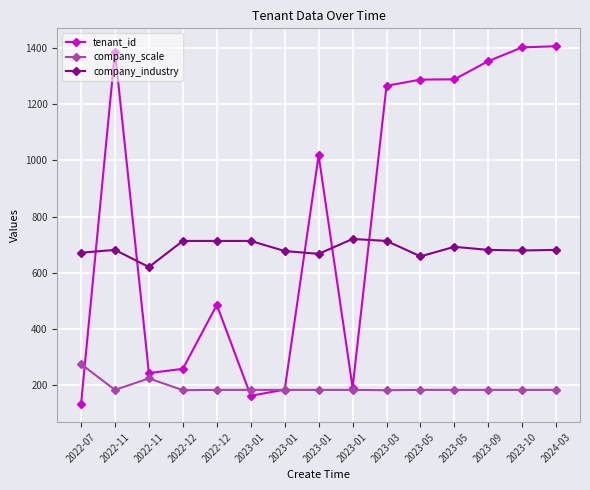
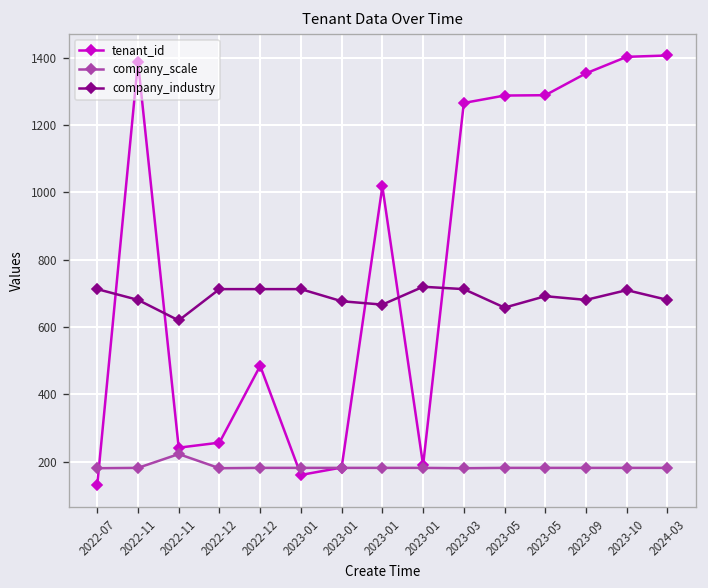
  {
    "tenant_id": {
      "2022-07": 130,
      "2023-03": 1270,
      "2023-09": 1350,
      "2023-10": 1400,
      "2024-03": 1410
    },
    "company_scale": {
-     "2022-07": 270,
+     "2022-07": 180,
      "2023-03": 180,
      "2023-09": 180,
      "2023-10": 180,
      "2024-03": 180
    },
    "company_industry": {
-     "2022-07": 670,
+     "2022-07": 710,
      "2023-03": 710,
      "2023-09": 680,
-     "2023-10": 680,
+     "2023-10": 710,
      "2024-03": 680
    }
  }
